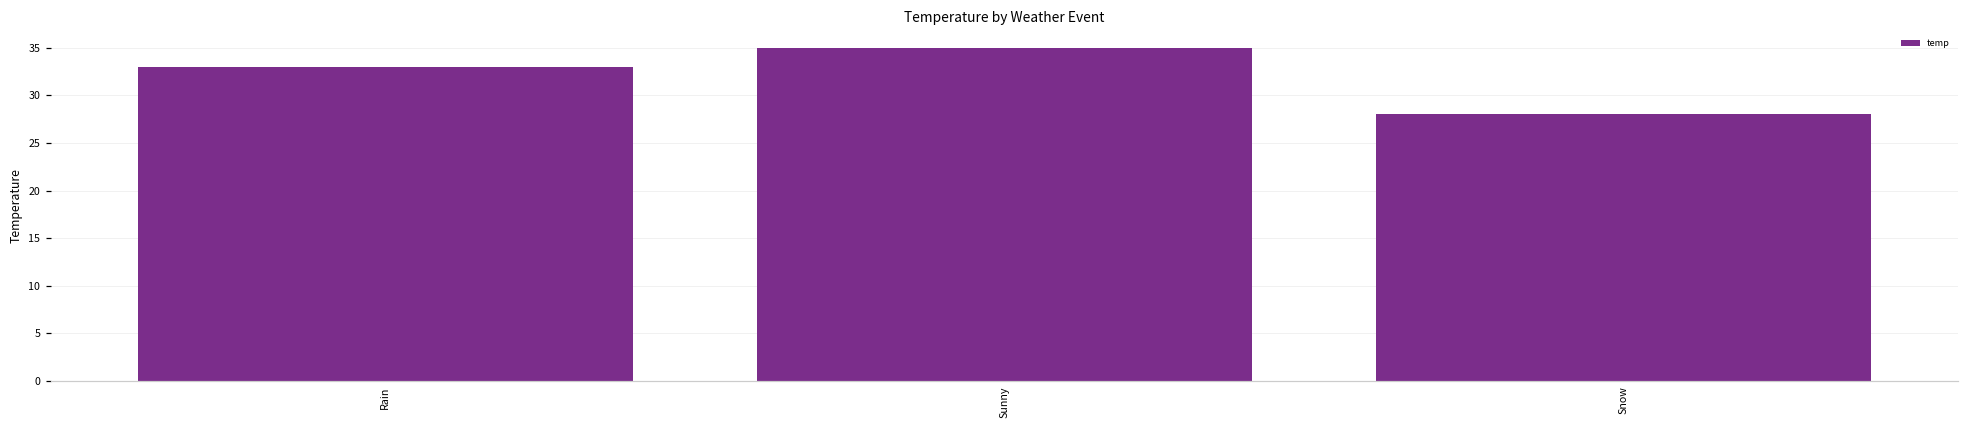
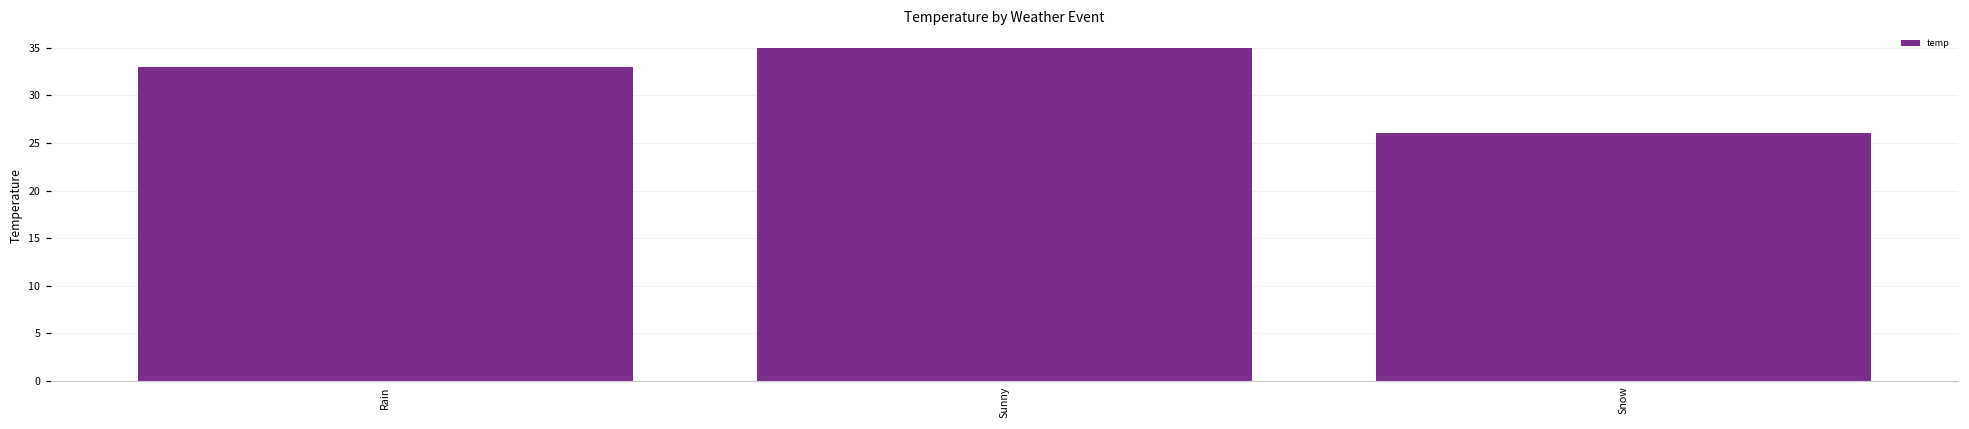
  {
    "Rain": 33,
    "Sunny": 35,
-   "Snow": 28
+   "Snow": 26
  }
